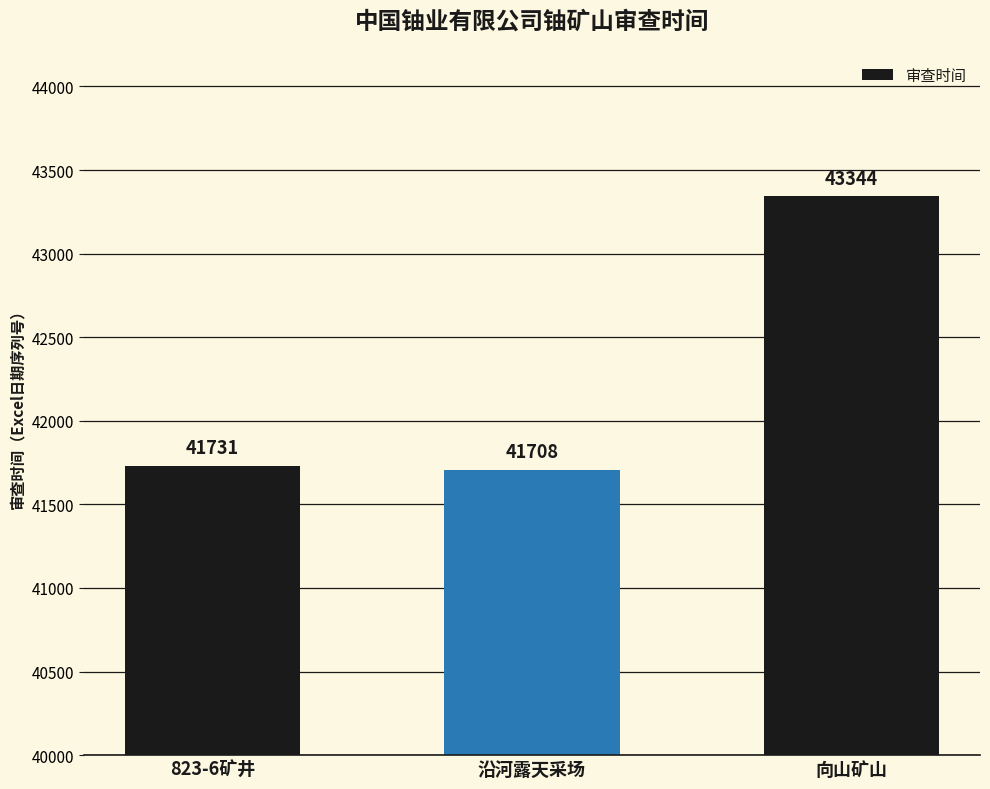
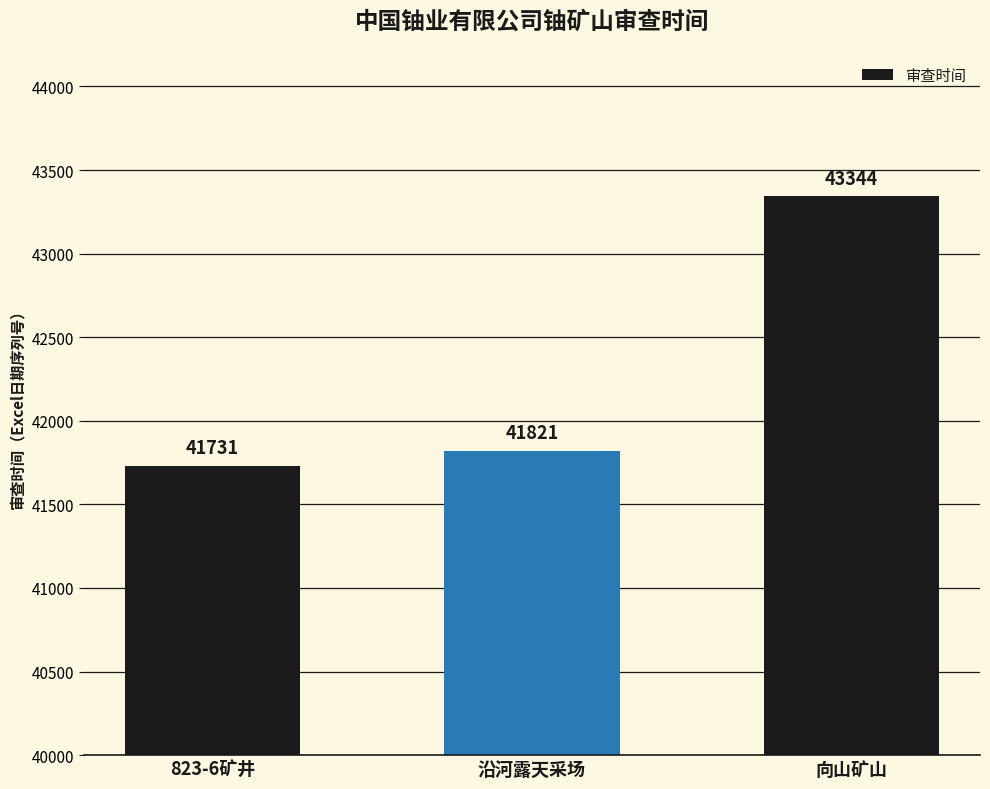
  {
    "823-6矿井": 41731,
-   "沿河露天采场": 41708,
+   "沿河露天采场": 41821,
    "向山矿山": 43344
  }
